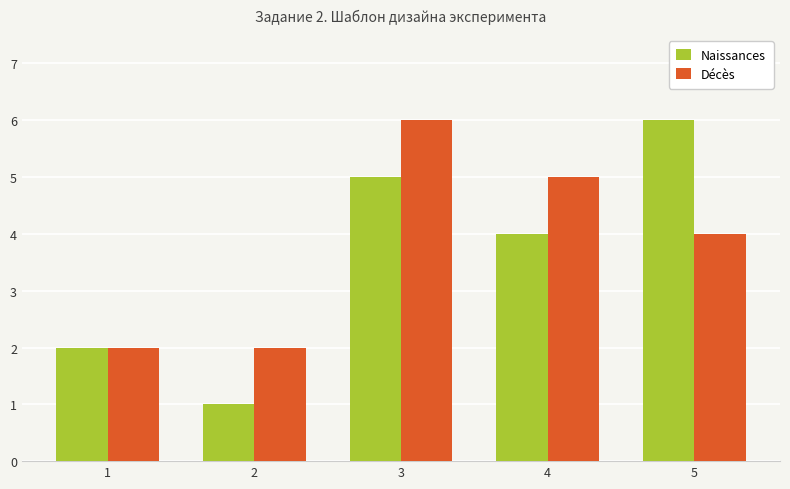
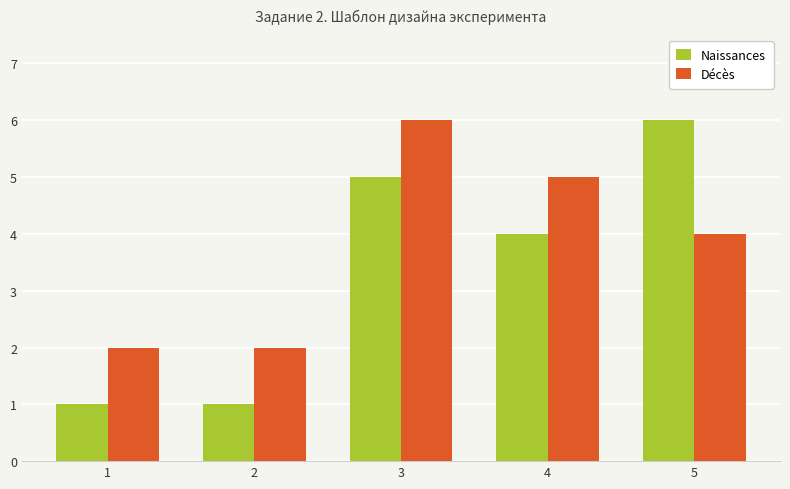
  {
    "Naissances": {
-     "1": 2,
+     "1": 1,
      "2": 1,
      "3": 5,
      "4": 4,
      "5": 6
    },
    "Décès": {
      "1": 2,
      "2": 2,
      "3": 6,
      "4": 5,
      "5": 4
    }
  }
